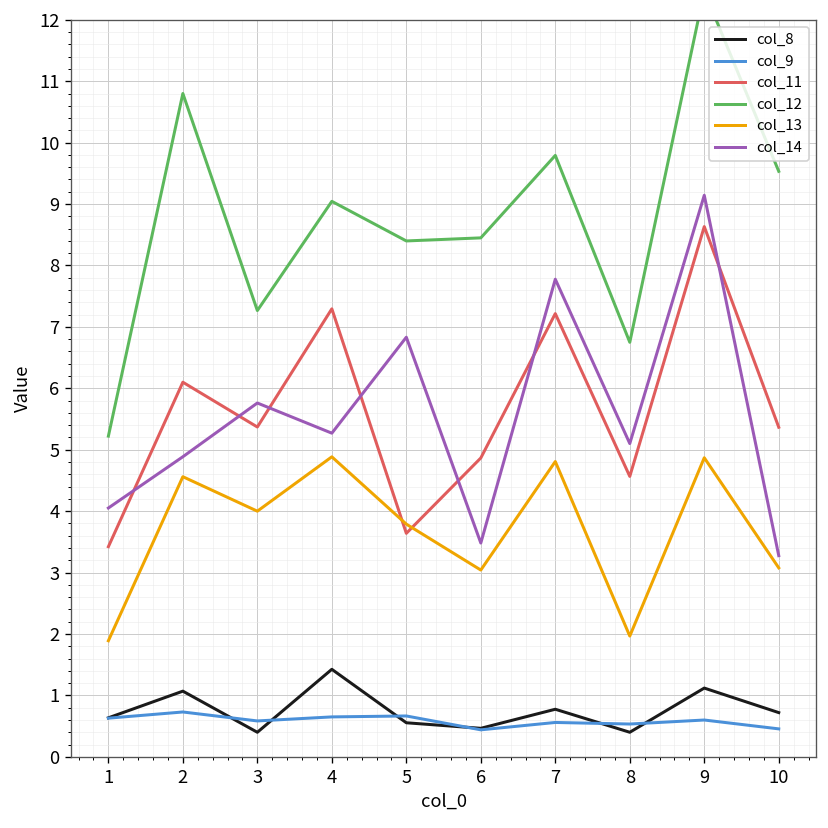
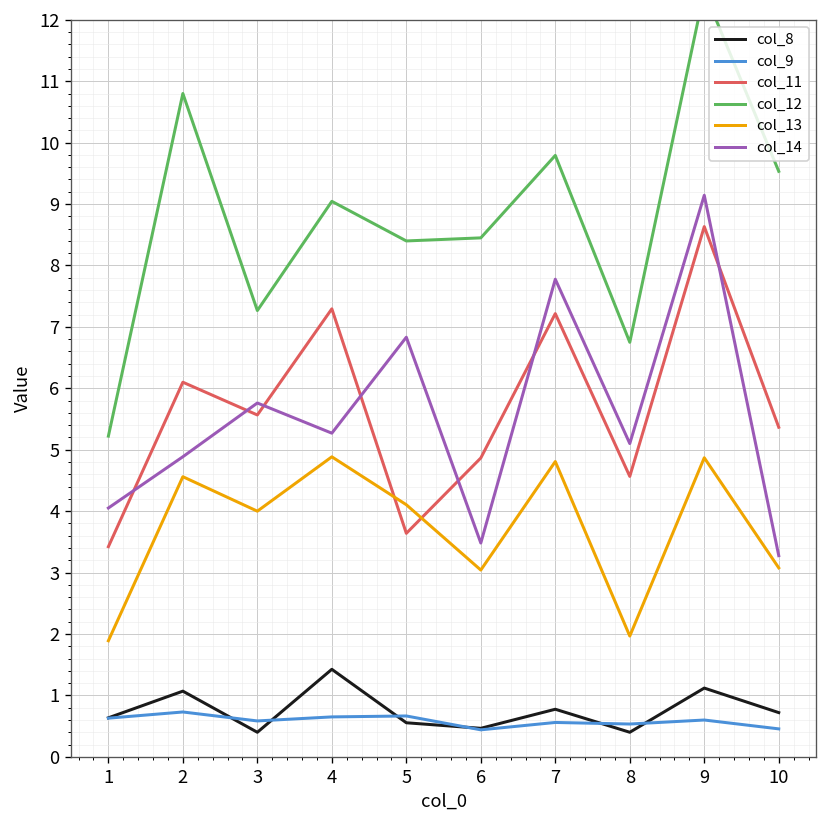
  {
    "col_8": {
      "2": 1.1,
      "3": 0.4,
      "4": 1.4,
      "5": 0.6,
      "7": 0.8,
      "8": 0.4,
      "9": 1.1,
      "10": 0.7
    },
    "col_9": {
      "2": 0.7,
      "3": 0.6,
      "4": 0.7,
      "5": 0.7,
      "7": 0.6,
      "8": 0.5,
      "9": 0.6,
      "10": 0.5
    },
    "col_11": {
      "1": 3.4,
      "2": 6.1,
-     "3": 5.4,
+     "3": 5.6,
      "4": 7.3,
      "5": 3.6,
      "6": 4.9,
      "7": 7.2,
      "8": 4.6,
      "9": 8.6,
      "10": 5.4
    },
    "col_12": {
      "1": 5.2,
      "2": 10.8,
      "3": 7.3,
      "4": 9.0,
      "5": 8.4,
      "6": 8.4,
      "7": 9.8,
      "8": 6.7,
      "10": 9.5
    },
    "col_13": {
      "1": 1.9,
      "2": 4.6,
      "3": 4.0,
      "4": 4.9,
-     "5": 3.8,
+     "5": 4.1,
      "6": 3.0,
      "7": 4.8,
      "8": 2.0,
      "9": 4.9,
      "10": 3.1
    },
    "col_14": {
      "1": 4.1,
      "2": 4.9,
      "3": 5.8,
      "4": 5.3,
      "5": 6.8,
      "6": 3.5,
      "7": 7.8,
      "8": 5.1,
      "9": 9.1,
      "10": 3.3
    }
  }
